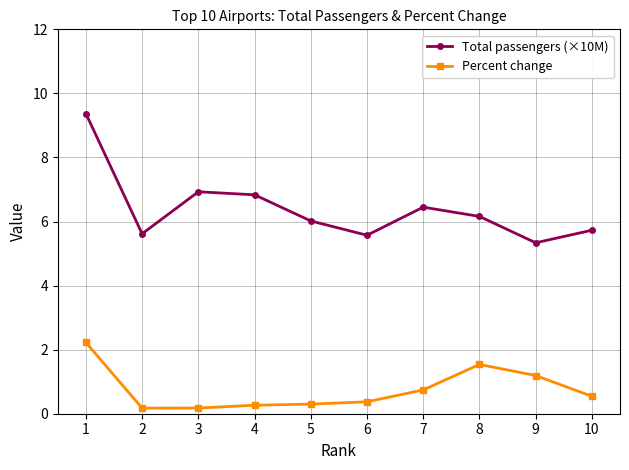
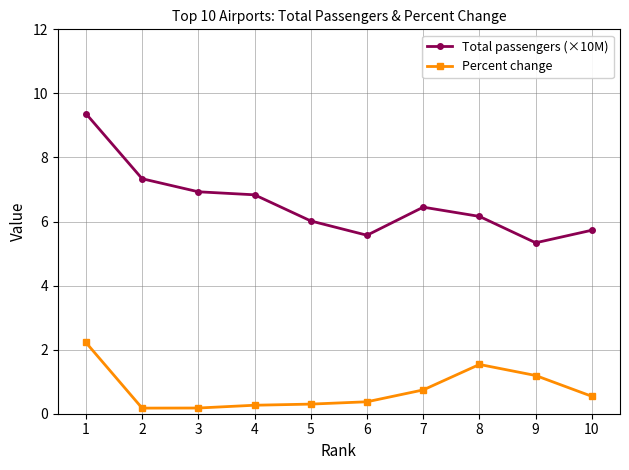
  {
    "Total passengers (×10M)": {
      "1": 9.4,
-     "2": 5.6,
+     "2": 7.3,
      "3": 6.9,
      "4": 6.8,
      "5": 6.0,
      "6": 5.6,
      "7": 6.4,
      "8": 6.2,
      "9": 5.3,
      "10": 5.7
    },
    "Percent change": {
      "1": 2.2,
      "2": 0.2,
      "3": 0.2,
      "4": 0.3,
      "5": 0.3,
      "6": 0.4,
      "7": 0.7,
      "8": 1.5,
      "9": 1.2,
      "10": 0.5
    }
  }
